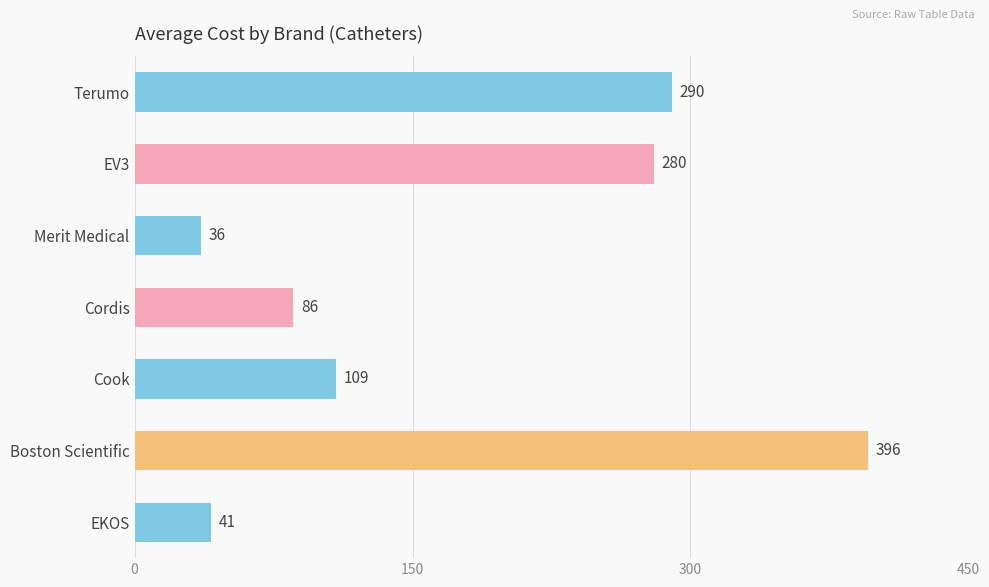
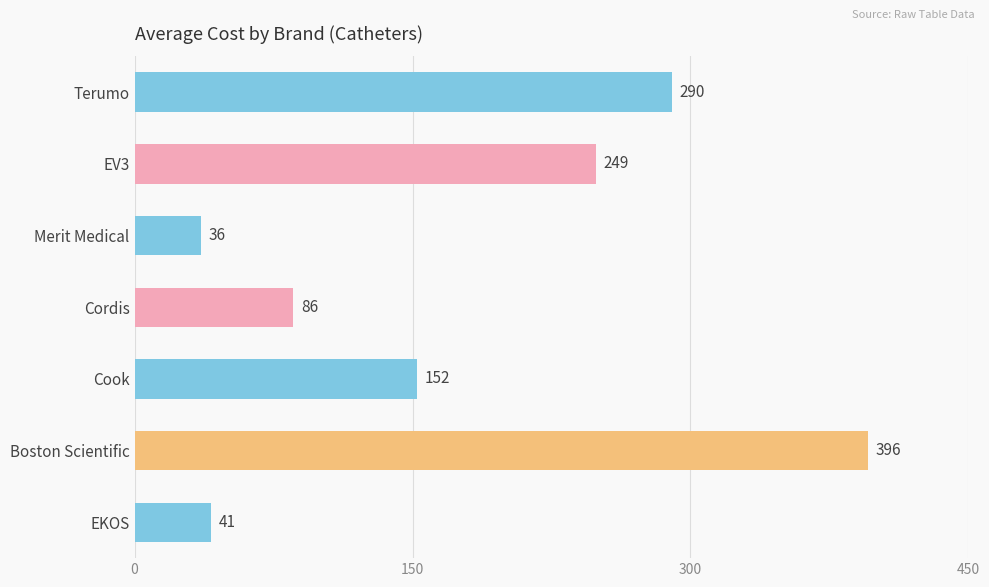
  {
    "Terumo": 290,
-   "EV3": 280,
+   "EV3": 249,
    "Merit Medical": 36,
    "Cordis": 86,
-   "Cook": 109,
+   "Cook": 152,
    "Boston Scientific": 396,
    "EKOS": 41
  }
